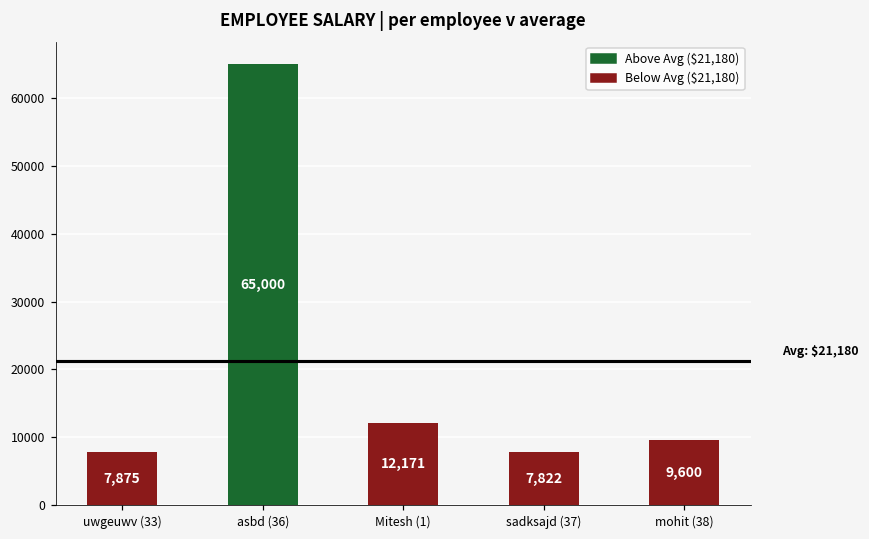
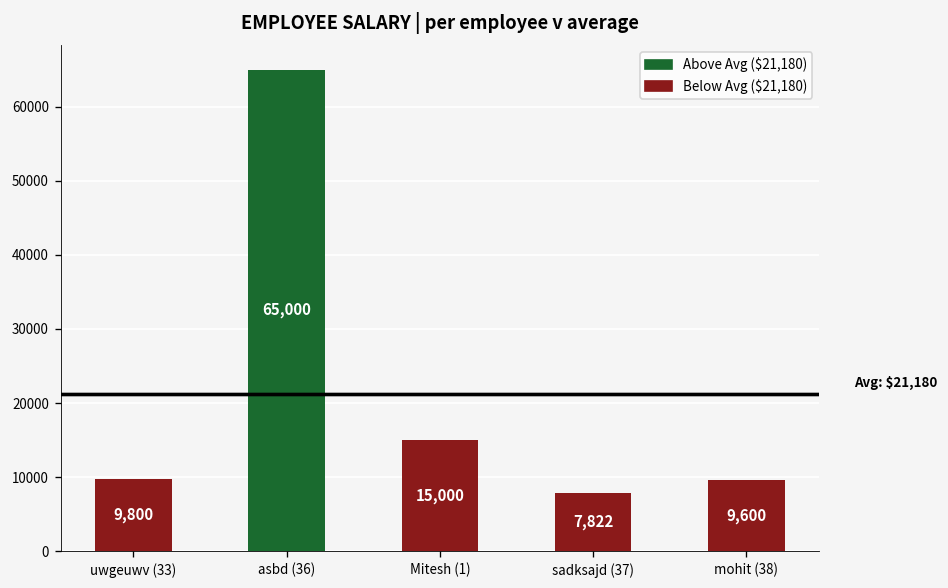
  {
-   "uwgeuwv (33)": "7,875",
+   "uwgeuwv (33)": "9,800",
    "asbd (36)": "65,000",
-   "Mitesh (1)": "12,171",
+   "Mitesh (1)": "15,000",
    "sadksajd (37)": "7,822",
    "mohit (38)": "9,600"
  }
